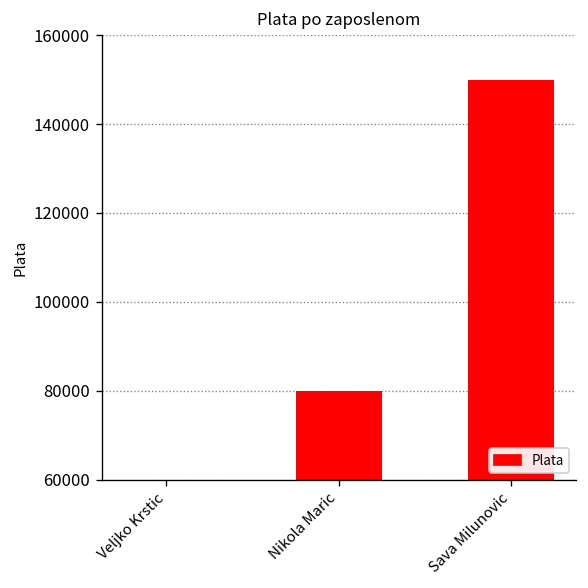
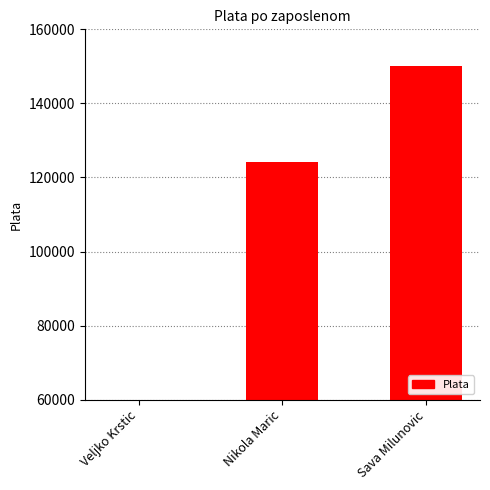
  {
-   "Nikola Maric": 80000,
+   "Nikola Maric": 124000,
    "Sava Milunovic": 150000
  }
